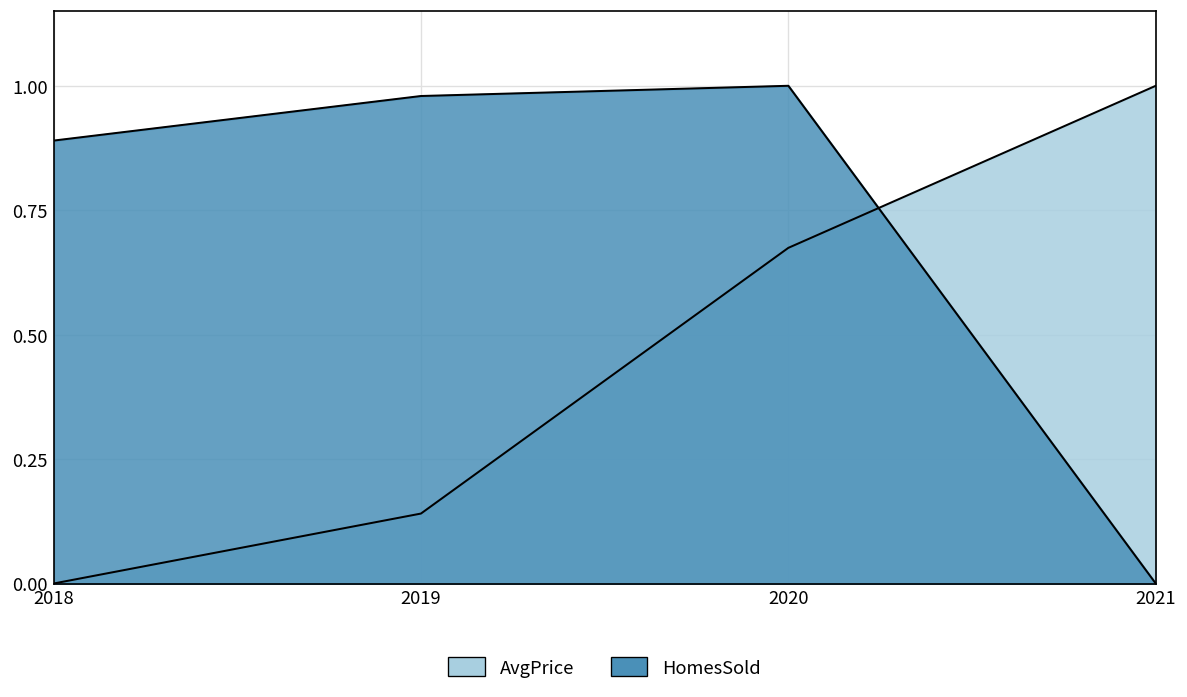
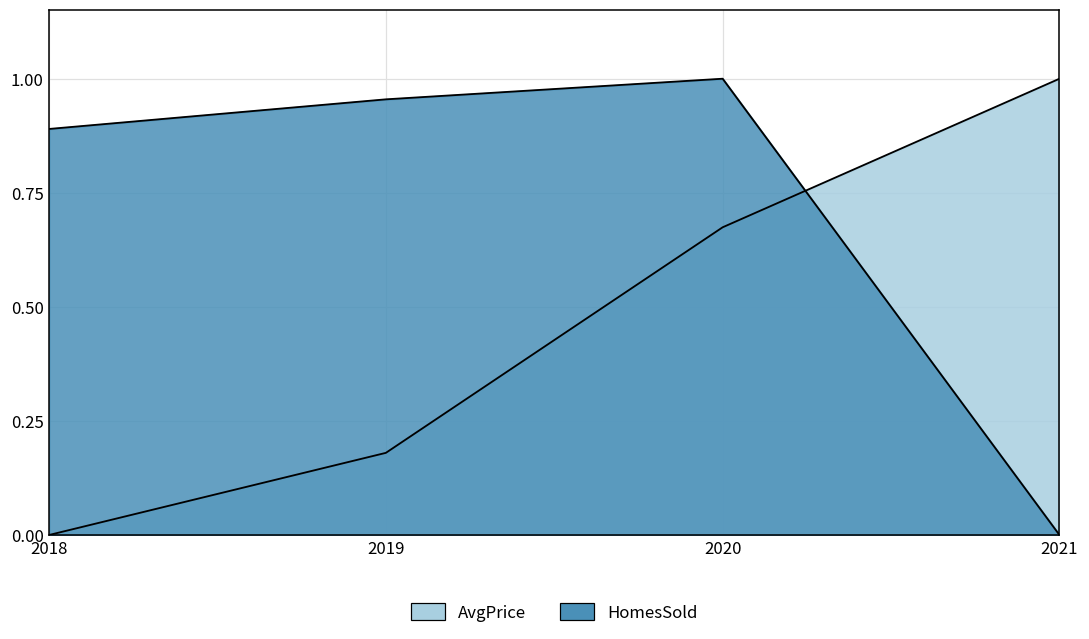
  {
    "AvgPrice": {
      "2018": 0.00,
-     "2019": 0.14,
+     "2019": 0.18,
      "2020": 0.67,
      "2021": 1.00
    },
    "HomesSold": {
      "2018": 0.89,
-     "2019": 0.98,
+     "2019": 0.95,
      "2020": 1.00,
      "2021": 0.00
    }
  }
